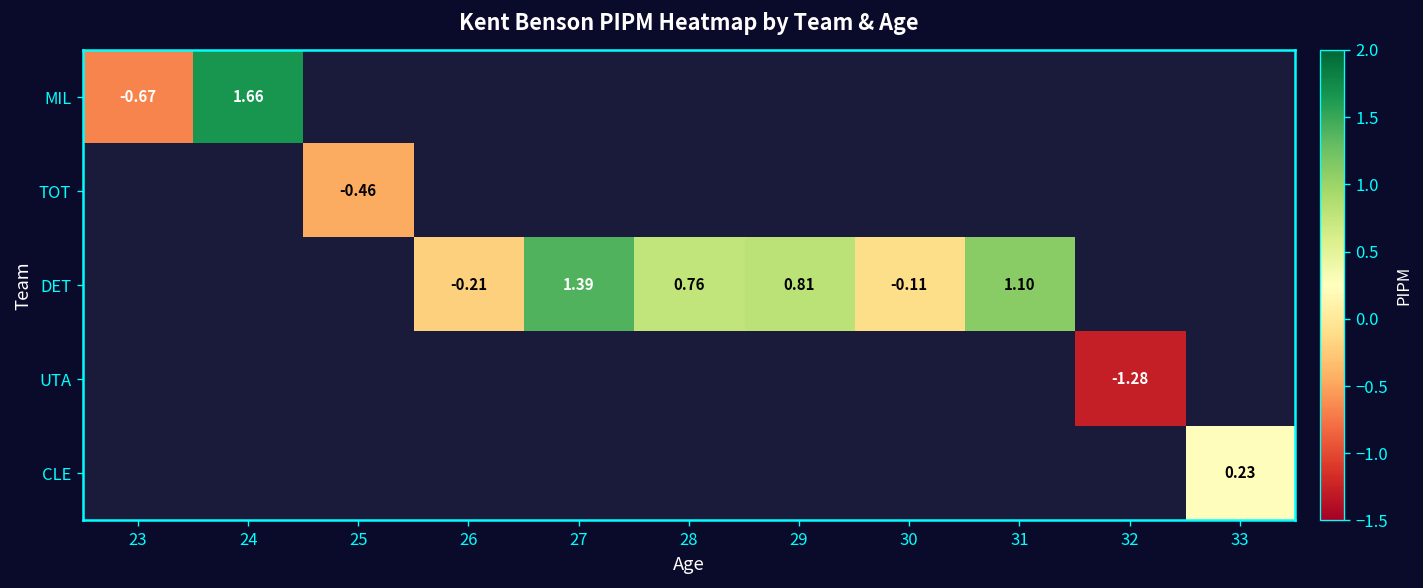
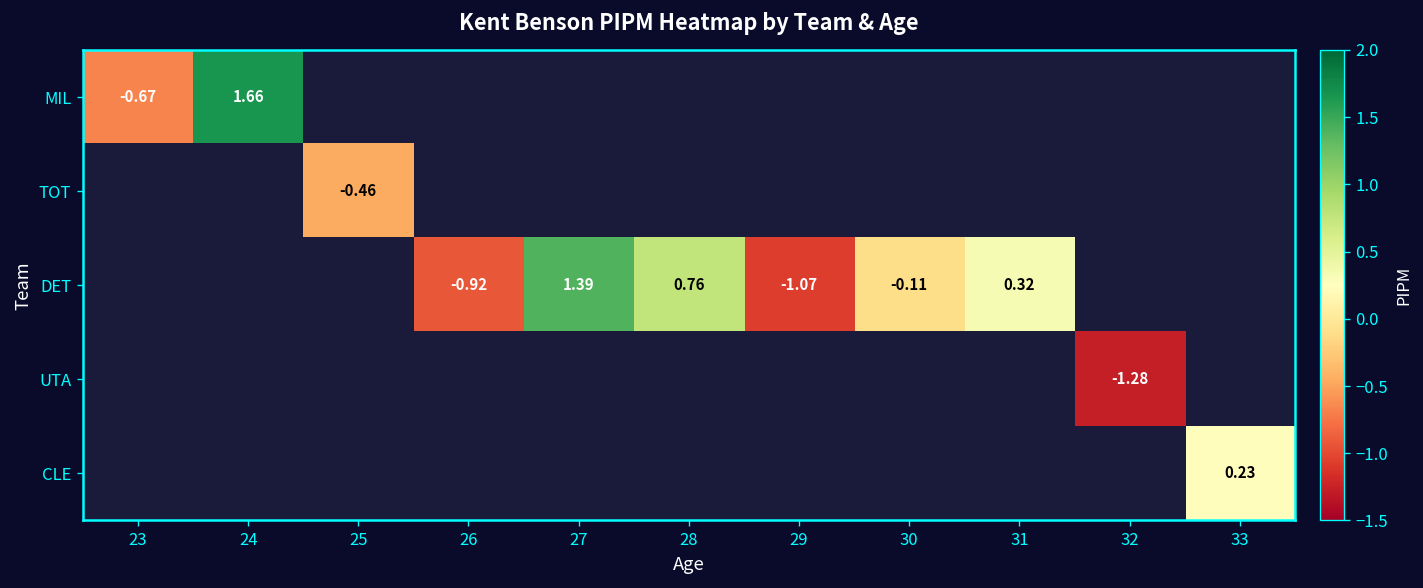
  {
    "MIL": {
      "23": -0.67,
      "24": 1.66
    },
    "TOT": {
      "25": -0.46
    },
    "DET": {
-     "26": -0.21,
+     "26": -0.92,
      "27": 1.39,
      "28": 0.76,
-     "29": 0.81,
+     "29": -1.07,
      "30": -0.11,
-     "31": 1.10
+     "31": 0.32
    },
    "UTA": {
      "32": -1.28
    },
    "CLE": {
      "33": 0.23
    }
  }
